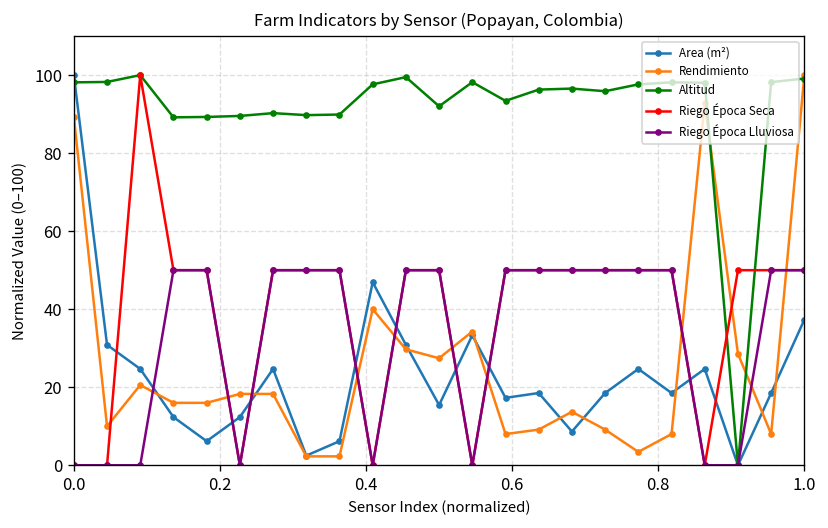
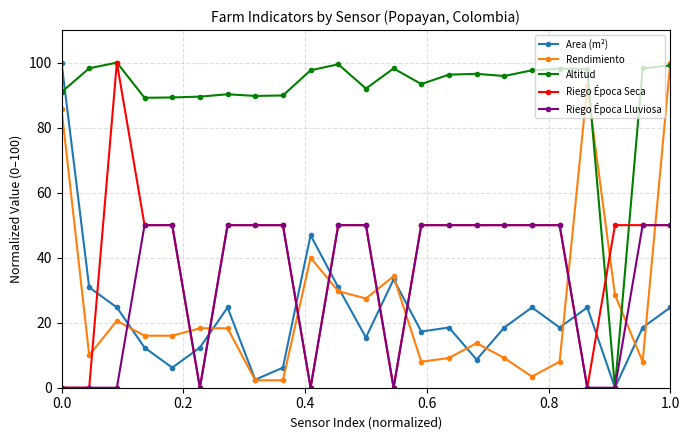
  {
    "Area (m²)": {
      "0.0": 100,
-     "1.0": 37
+     "1.0": 25
    },
    "Rendimiento": {
-     "0.0": 89,
+     "0.0": 86,
      "1.0": 100
    },
    "Altitud": {
-     "0.0": 98,
+     "0.0": 91,
      "1.0": 99
    }
  }
